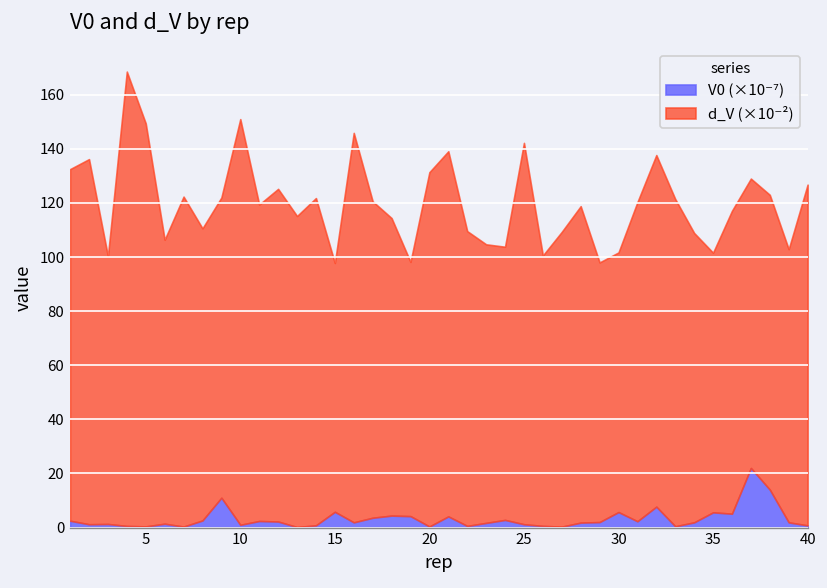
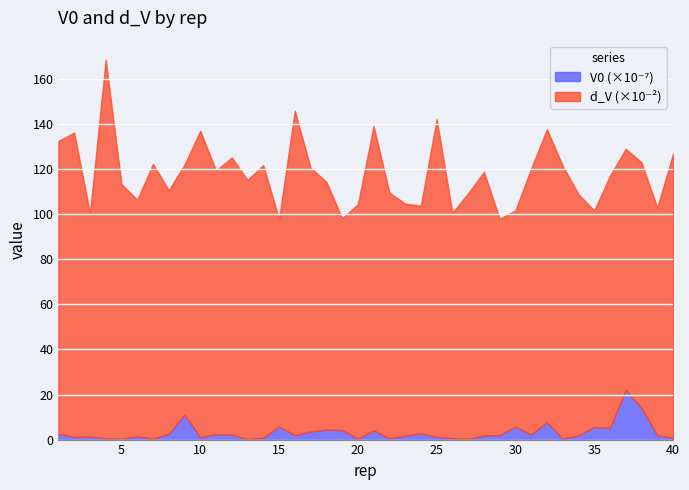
  {
    "V0 (×10⁻⁷)": {
      "15": 6,
      "25": 1,
      "30": 6,
      "35": 6
    },
    "d_V (×10⁻²)": {
-     "5": 149,
-     "10": 150,
+     "5": 113,
+     "10": 136,
      "15": 92,
-     "20": 131,
+     "20": 104,
      "25": 141,
      "30": 96,
      "35": 96,
      "40": 126
    }
  }
